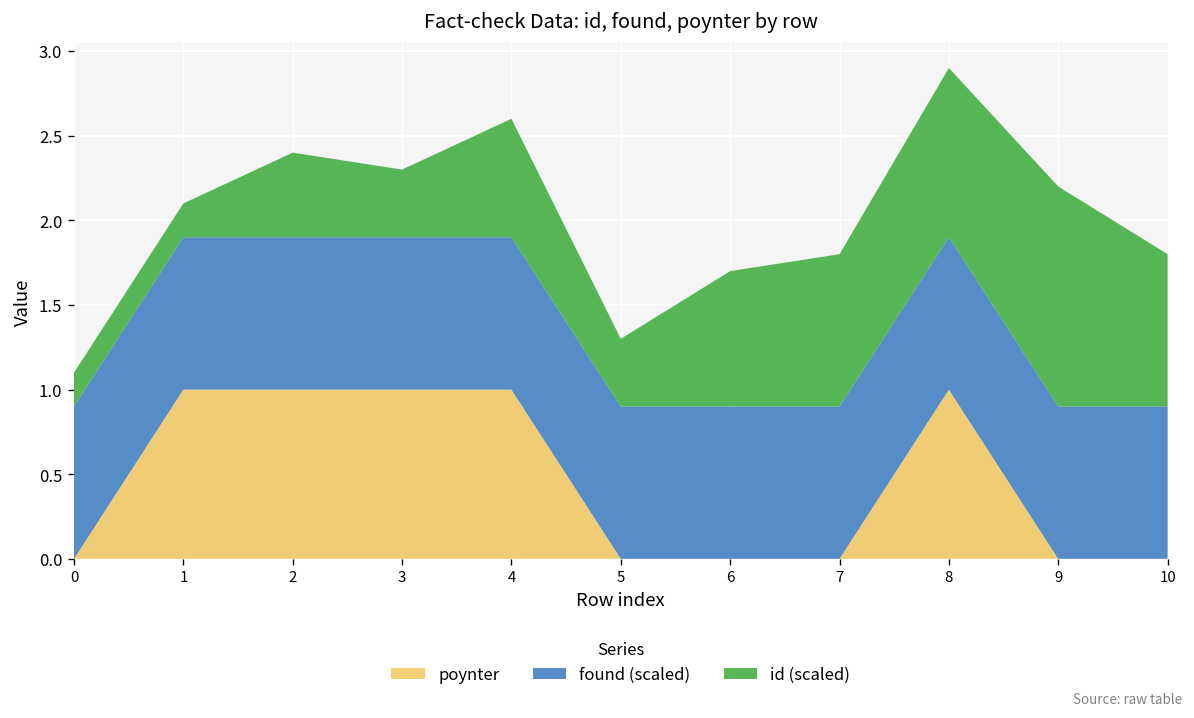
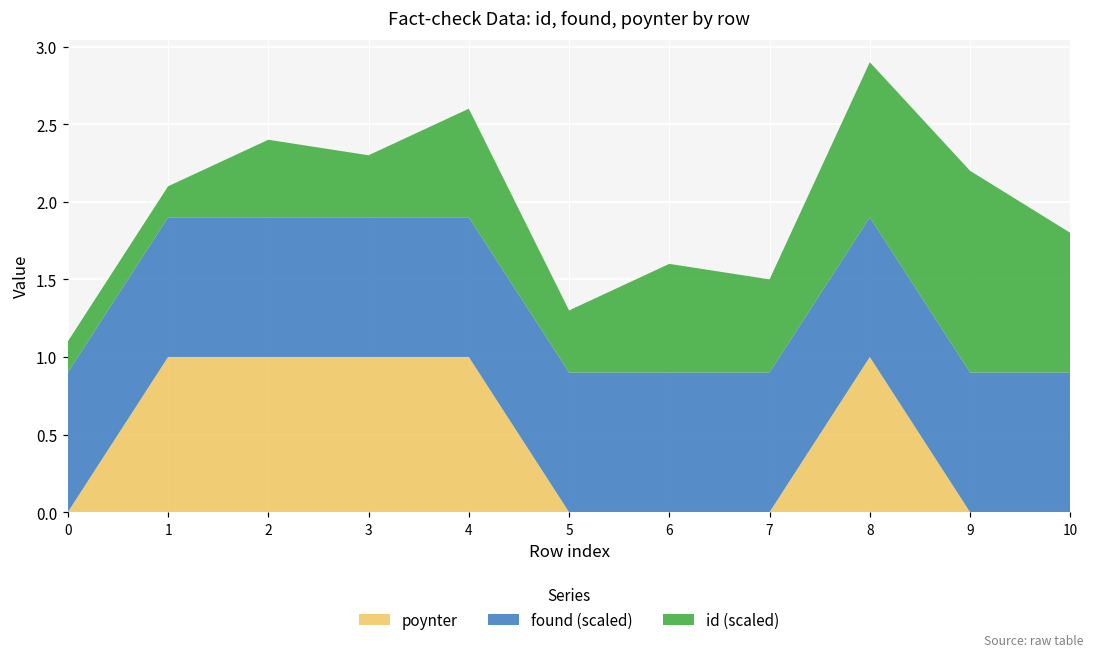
  {
    "poynter": {
      "0": 0.00,
      "1": 1.00,
      "2": 1.00,
      "3": 1.00,
      "4": 1.00,
      "5": 0.00,
      "6": 0.00,
      "7": 0.00,
      "8": 1.00,
      "9": 0.00,
      "10": 0.00
    },
    "found (scaled)": {
      "0": 0.90,
      "1": 0.90,
      "2": 0.90,
      "3": 0.90,
      "4": 0.90,
      "5": 0.90,
      "6": 0.90,
      "7": 0.90,
      "8": 0.90,
      "9": 0.90,
      "10": 0.90
    },
    "id (scaled)": {
      "0": 0.20,
      "1": 0.20,
      "2": 0.50,
      "3": 0.40,
      "4": 0.70,
      "5": 0.40,
-     "6": 0.80,
-     "7": 0.90,
+     "6": 0.70,
+     "7": 0.60,
      "8": 1.00,
      "9": 1.30,
      "10": 0.90
    }
  }
